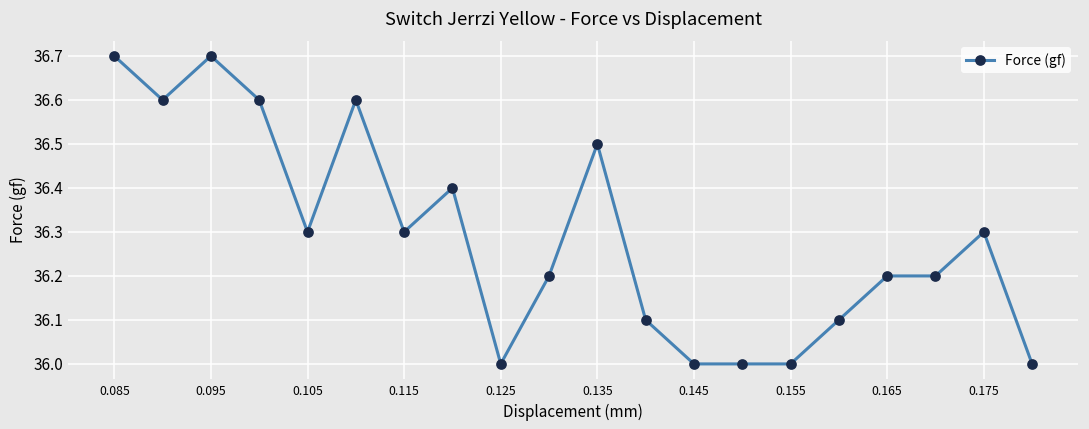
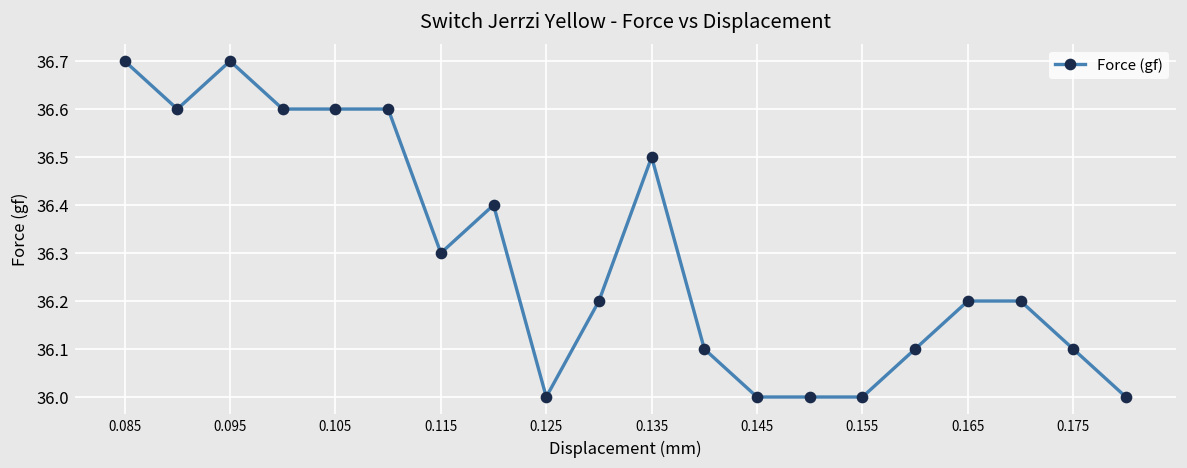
  {
    "0.085": 36.7,
    "0.095": 36.7,
-   "0.105": 36.3,
+   "0.105": 36.6,
    "0.115": 36.3,
    "0.125": 36.0,
    "0.135": 36.5,
    "0.145": 36.0,
    "0.155": 36.0,
    "0.165": 36.2,
-   "0.175": 36.3
+   "0.175": 36.1
  }
